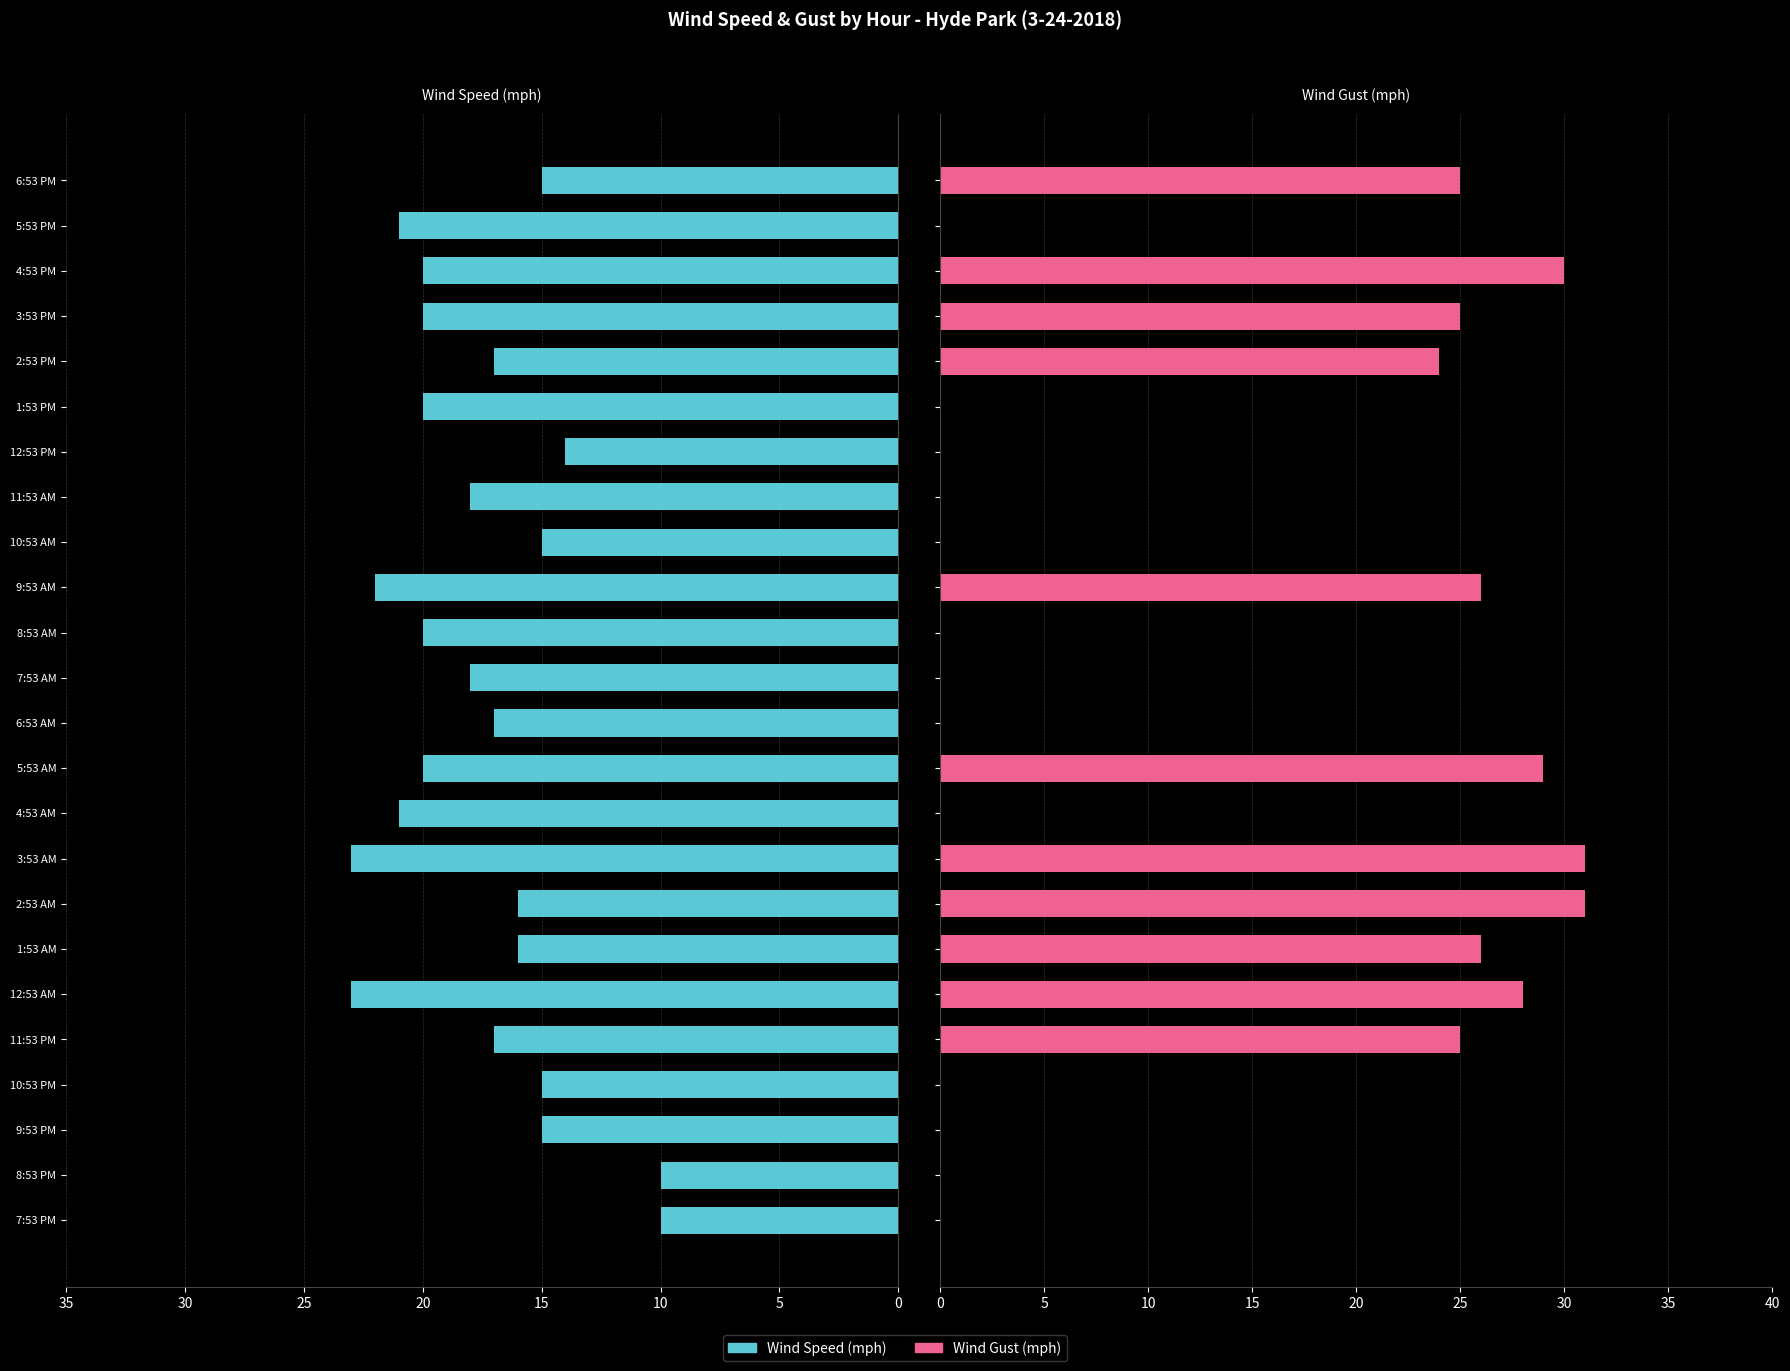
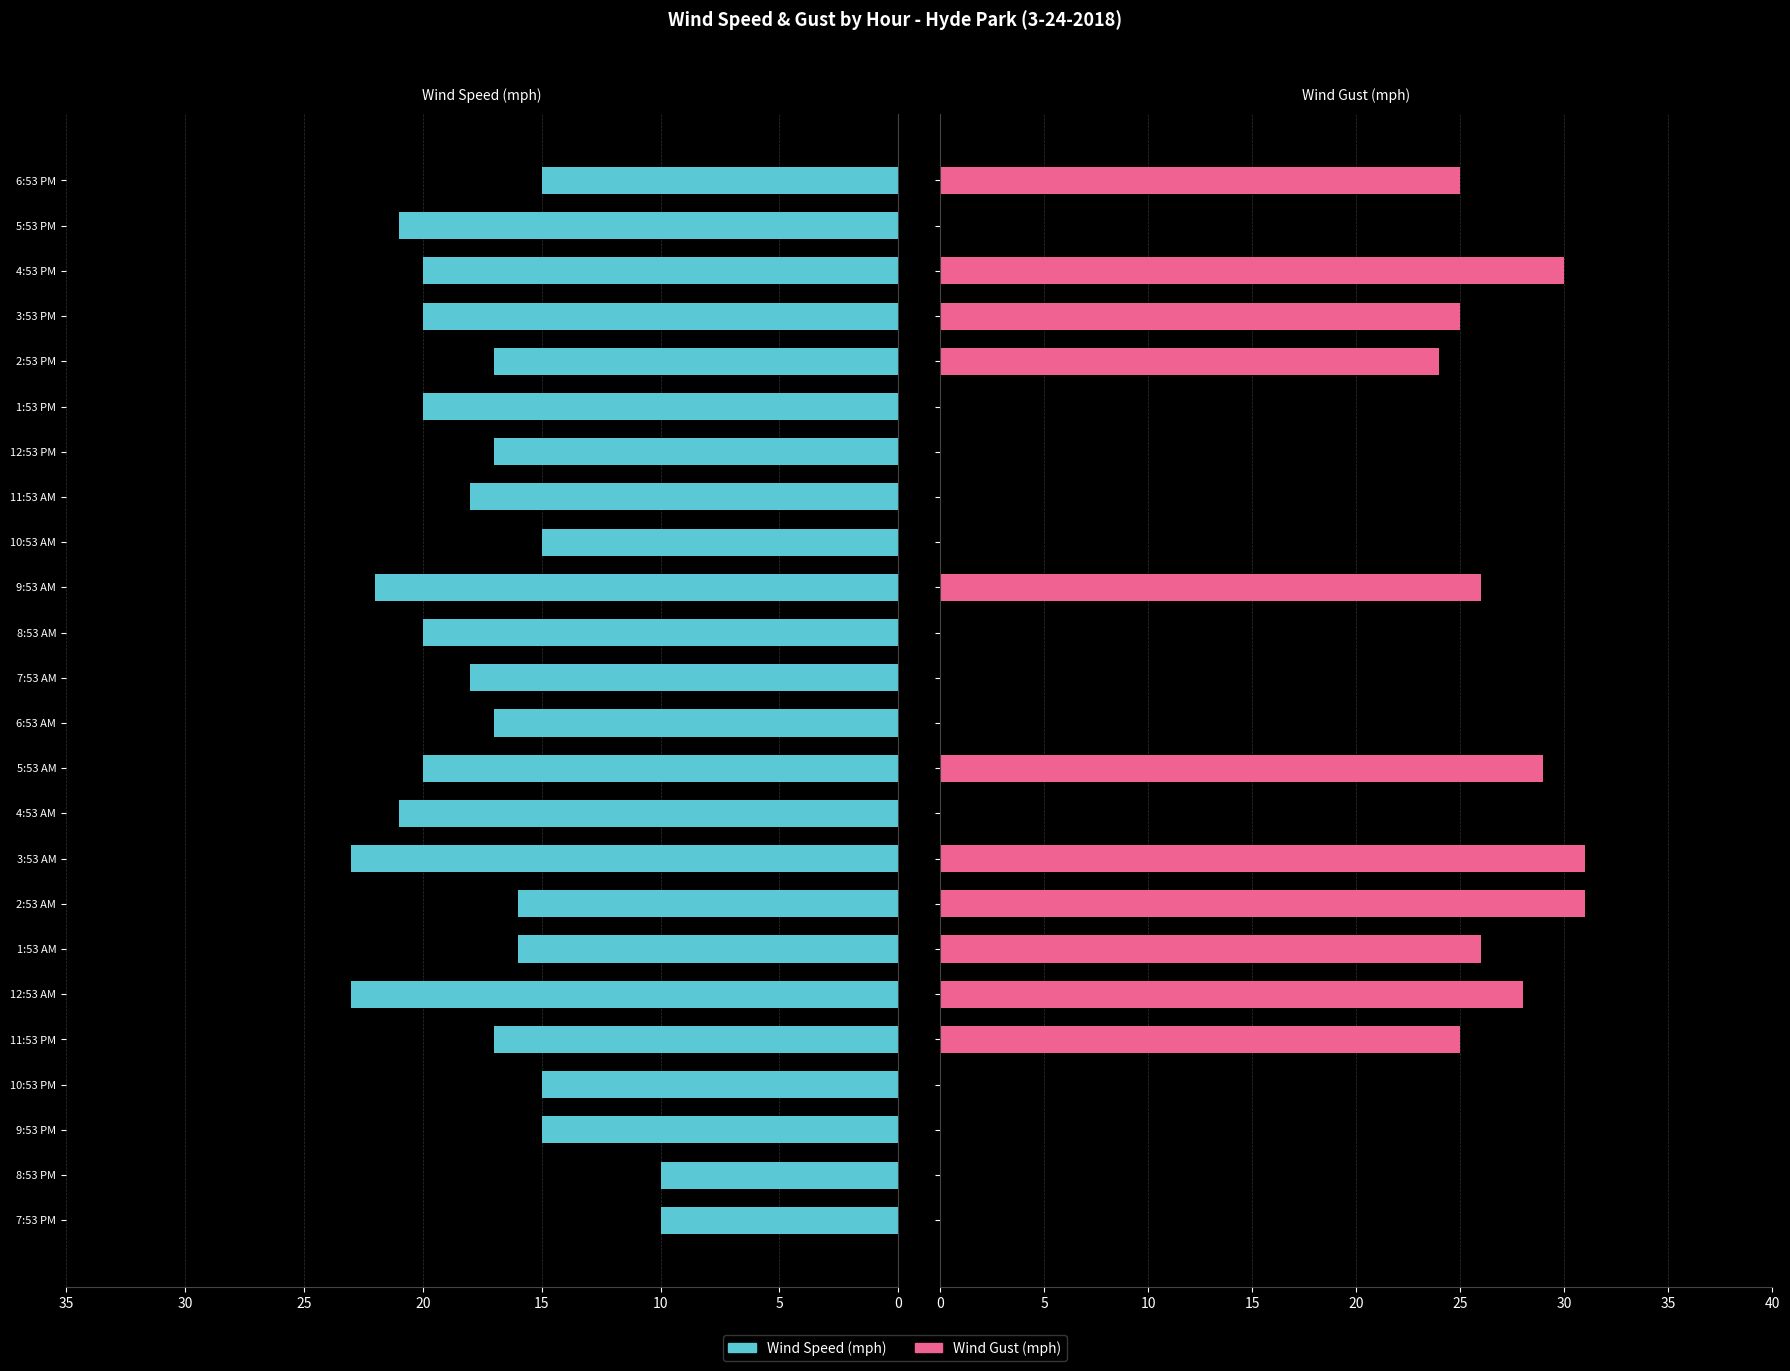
  {
    "Wind Speed (mph)": {
      "6:53 PM": 15,
      "5:53 PM": 21,
      "4:53 PM": 20,
      "3:53 PM": 20,
      "2:53 PM": 17,
      "1:53 PM": 20,
-     "12:53 PM": 14,
+     "12:53 PM": 17,
      "11:53 AM": 18,
      "10:53 AM": 15,
      "9:53 AM": 22,
      "8:53 AM": 20,
      "7:53 AM": 18,
      "6:53 AM": 17,
      "5:53 AM": 20,
      "4:53 AM": 21,
      "3:53 AM": 23,
      "2:53 AM": 16,
      "1:53 AM": 16,
      "12:53 AM": 23,
      "11:53 PM": 17,
      "10:53 PM": 15,
      "9:53 PM": 15,
      "8:53 PM": 10,
      "7:53 PM": 10
    }
  }
